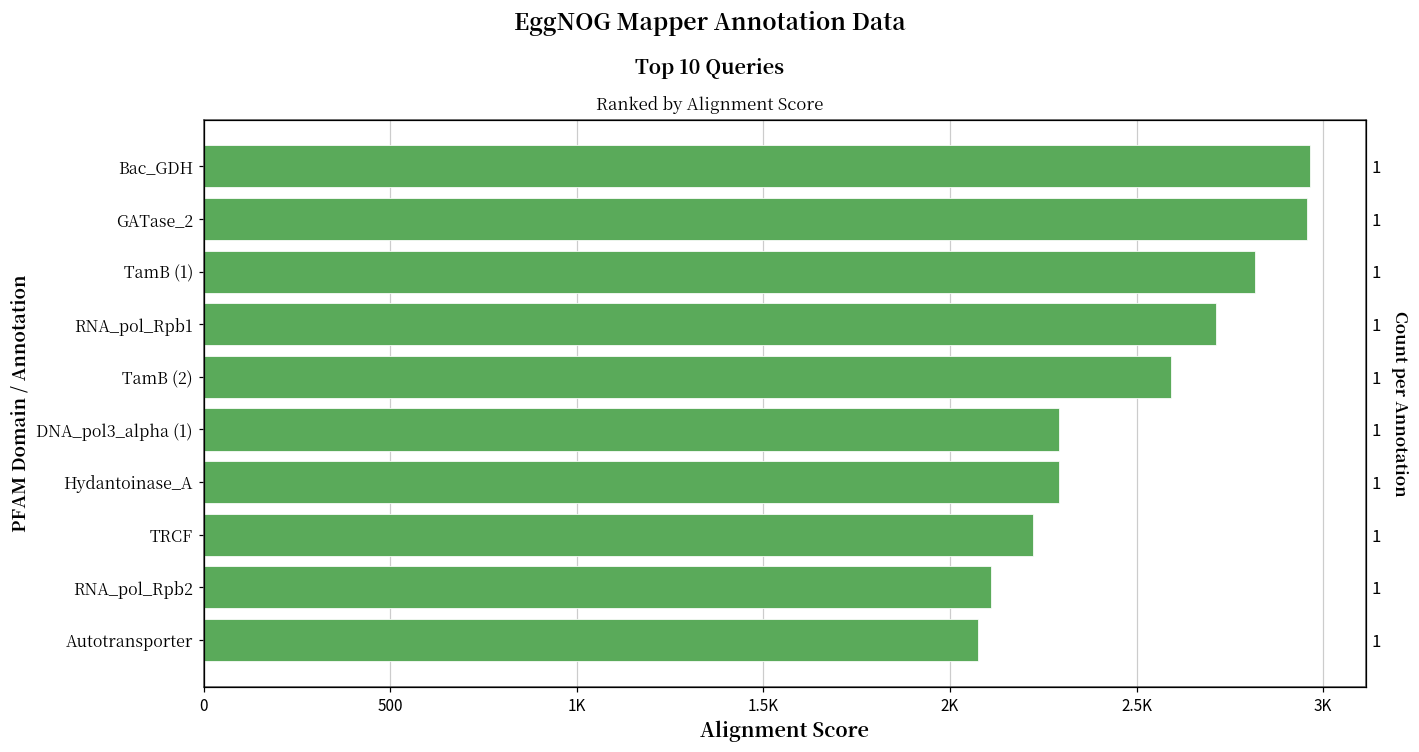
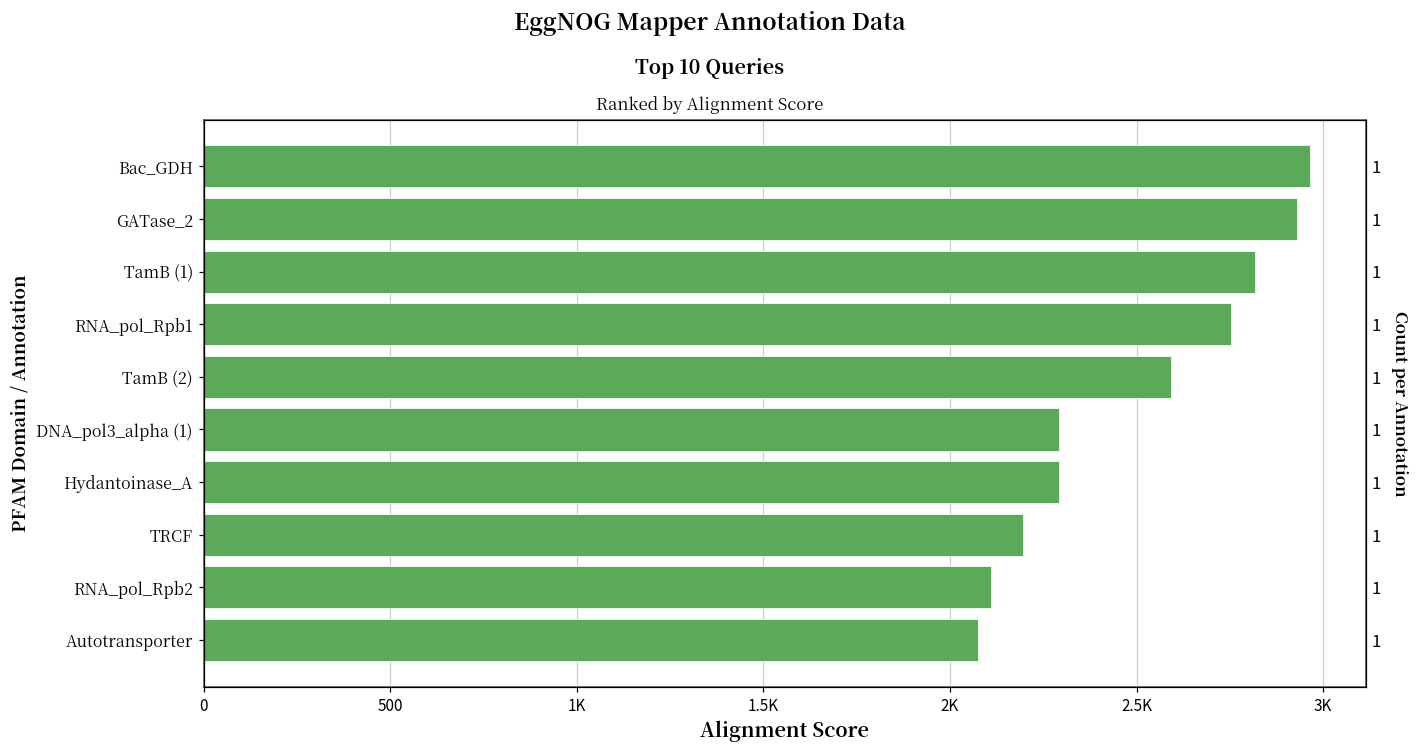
  {
    "Bac_GDH": 2970,
-   "GATase_2": 2960,
+   "GATase_2": 2930,
    "TamB (1)": 2820,
-   "RNA_pol_Rpb1": 2710,
+   "RNA_pol_Rpb1": 2750,
    "TamB (2)": 2590,
    "DNA_pol3_alpha (1)": 2290,
    "Hydantoinase_A": 2290,
-   "TRCF": 2220,
+   "TRCF": 2200,
    "RNA_pol_Rpb2": 2110,
    "Autotransporter": 2080
  }
